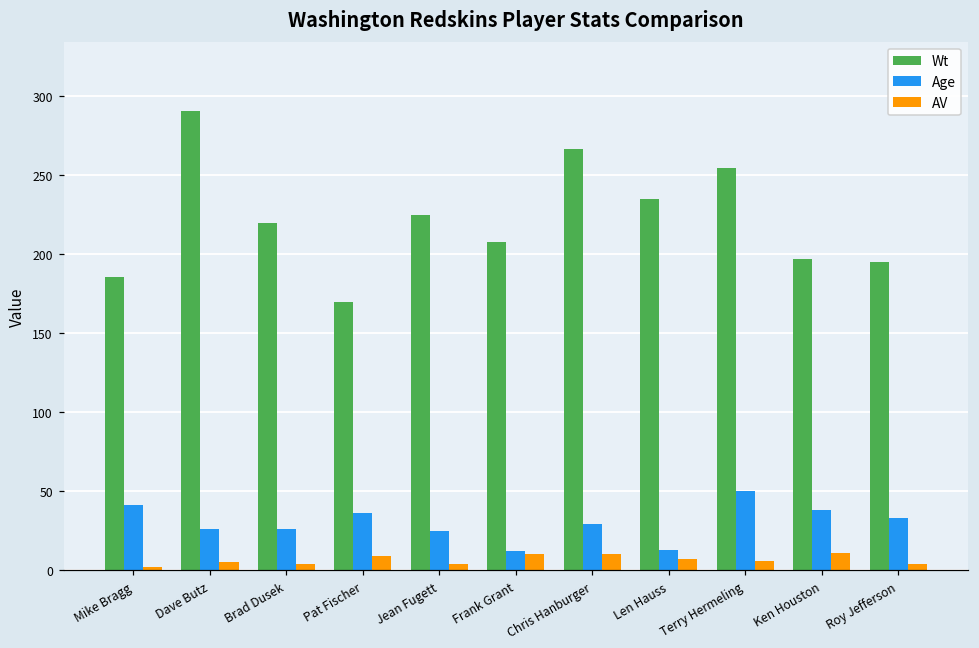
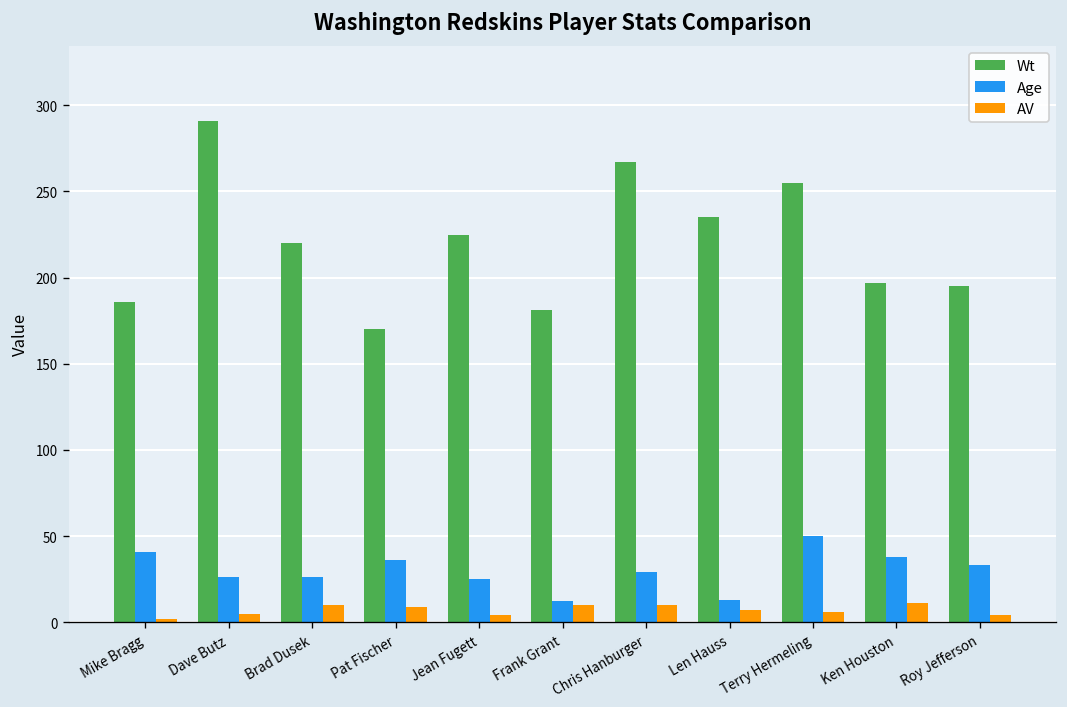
  {
    "Wt": {
      "Mike Bragg": 186,
      "Dave Butz": 291,
      "Brad Dusek": 220,
      "Pat Fischer": 170,
      "Jean Fugett": 225,
-     "Frank Grant": 208,
+     "Frank Grant": 181,
      "Chris Hanburger": 267,
      "Len Hauss": 235,
      "Terry Hermeling": 255,
      "Ken Houston": 197,
      "Roy Jefferson": 195
    },
    "Age": {
      "Mike Bragg": 41,
      "Dave Butz": 26,
      "Brad Dusek": 26,
      "Pat Fischer": 36,
      "Jean Fugett": 25,
      "Frank Grant": 12,
      "Chris Hanburger": 29,
      "Len Hauss": 13,
      "Terry Hermeling": 50,
      "Ken Houston": 38,
      "Roy Jefferson": 33
    },
    "AV": {
      "Mike Bragg": 2,
      "Dave Butz": 5,
-     "Brad Dusek": 4,
+     "Brad Dusek": 10,
      "Pat Fischer": 9,
      "Jean Fugett": 4,
      "Frank Grant": 10,
      "Chris Hanburger": 10,
      "Len Hauss": 7,
      "Terry Hermeling": 6,
      "Ken Houston": 11,
      "Roy Jefferson": 4
    }
  }
